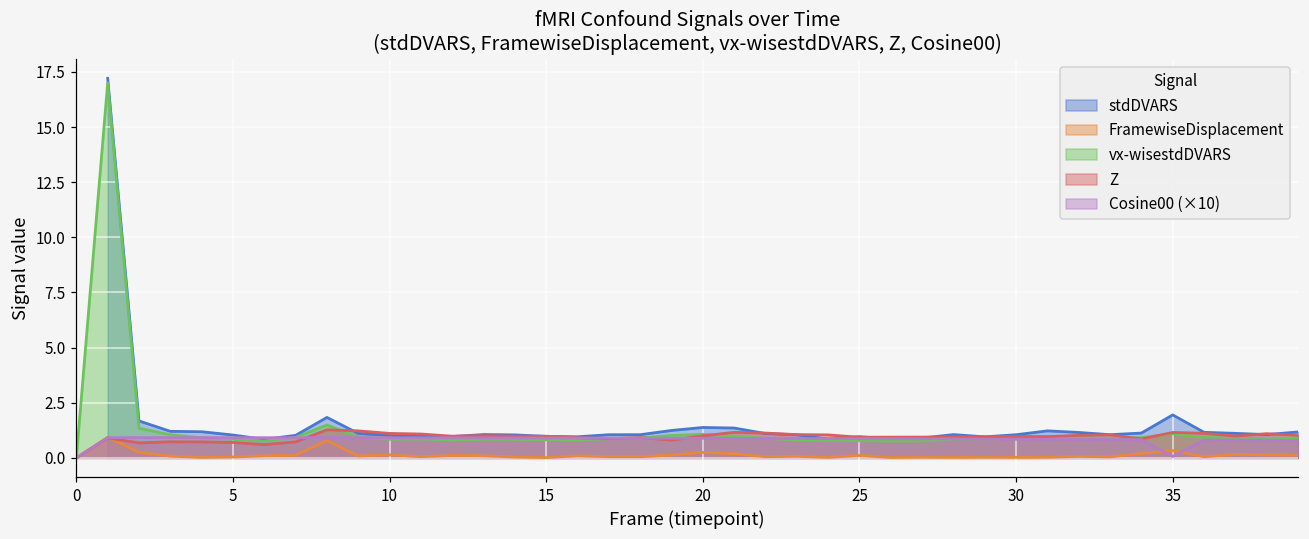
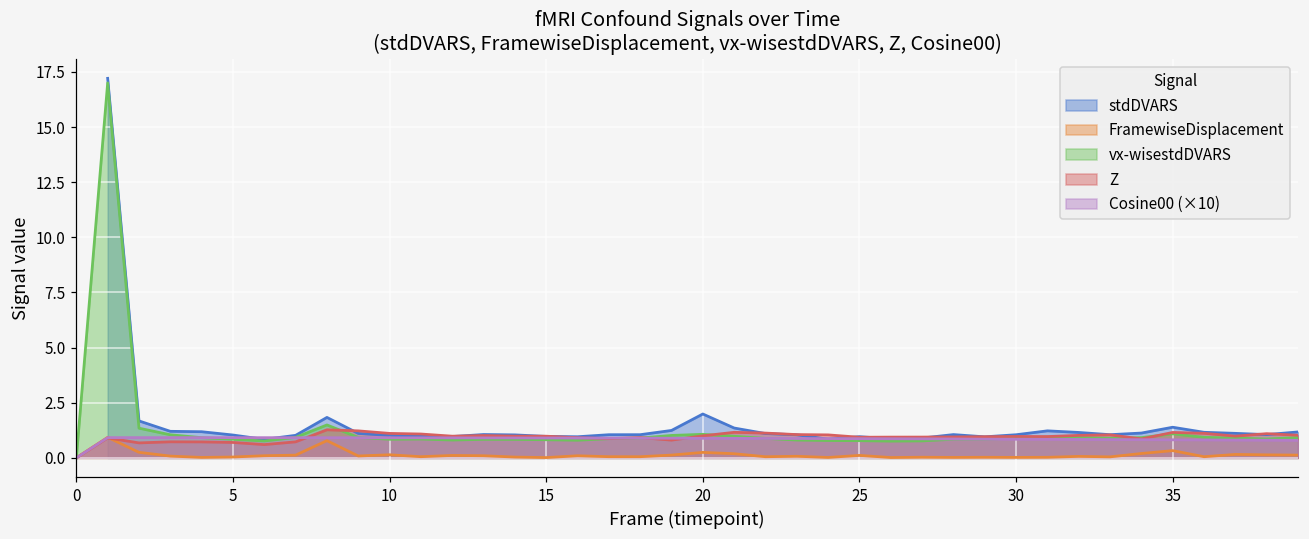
  {
    "stdDVARS": {
-     "20": 1.4,
-     "35": 1.9
+     "20": 2.0,
+     "35": 1.4
    },
    "Cosine00 (×10)": {
-     "35": 0.1
+     "35": 0.8
    }
  }
